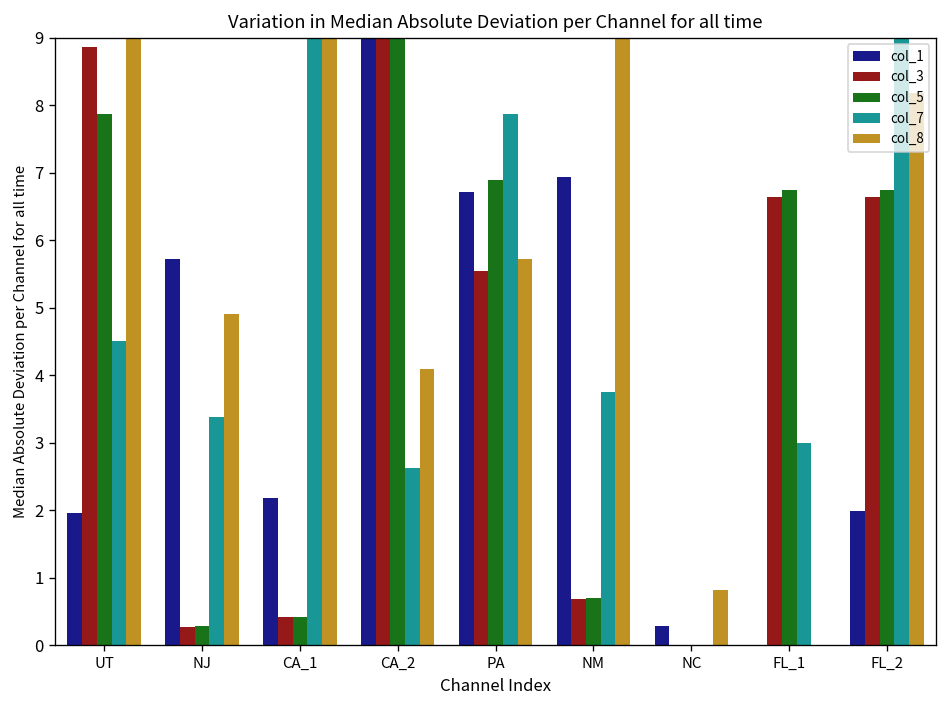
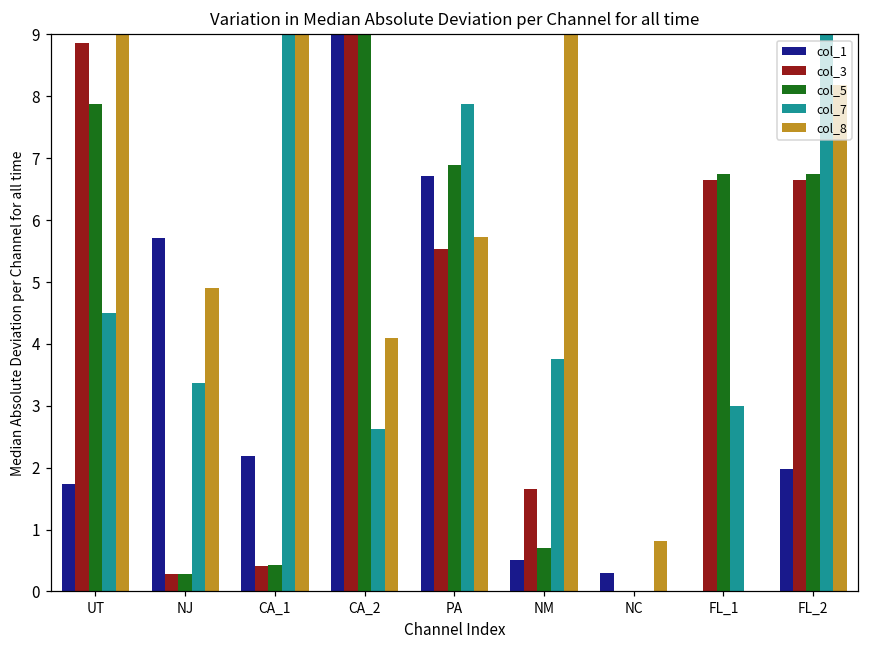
  {
    "col_1": {
-     "UT": 2.0,
+     "UT": 1.7,
      "NJ": 5.7,
      "CA_1": 2.2,
      "CA_2": 9.0,
      "PA": 6.7,
-     "NM": 6.9,
+     "NM": 0.5,
      "NC": 0.3,
      "FL_1": 0.0,
      "FL_2": 2.0
    },
    "col_3": {
      "UT": 8.9,
      "NJ": 0.3,
      "CA_1": 0.4,
      "CA_2": 9.0,
      "PA": 5.5,
-     "NM": 0.7,
+     "NM": 1.7,
      "NC": 0.0,
      "FL_1": 6.6,
      "FL_2": 6.6
    },
    "col_5": {
      "UT": 7.9,
      "NJ": 0.3,
      "CA_1": 0.4,
      "CA_2": 9.0,
      "PA": 6.9,
      "NM": 0.7,
      "NC": 0.0,
      "FL_1": 6.8,
      "FL_2": 6.8
    },
    "col_7": {
      "UT": 4.5,
      "NJ": 3.4,
      "CA_1": 9.0,
      "CA_2": 2.6,
      "PA": 7.9,
      "NM": 3.8,
      "NC": 0.0,
      "FL_1": 3.0,
      "FL_2": 9.0
    },
    "col_8": {
      "UT": 9.0,
      "NJ": 4.9,
      "CA_1": 9.0,
      "CA_2": 4.1,
      "PA": 5.7,
      "NM": 9.0,
      "NC": 0.8,
      "FL_1": 0.0
    }
  }
